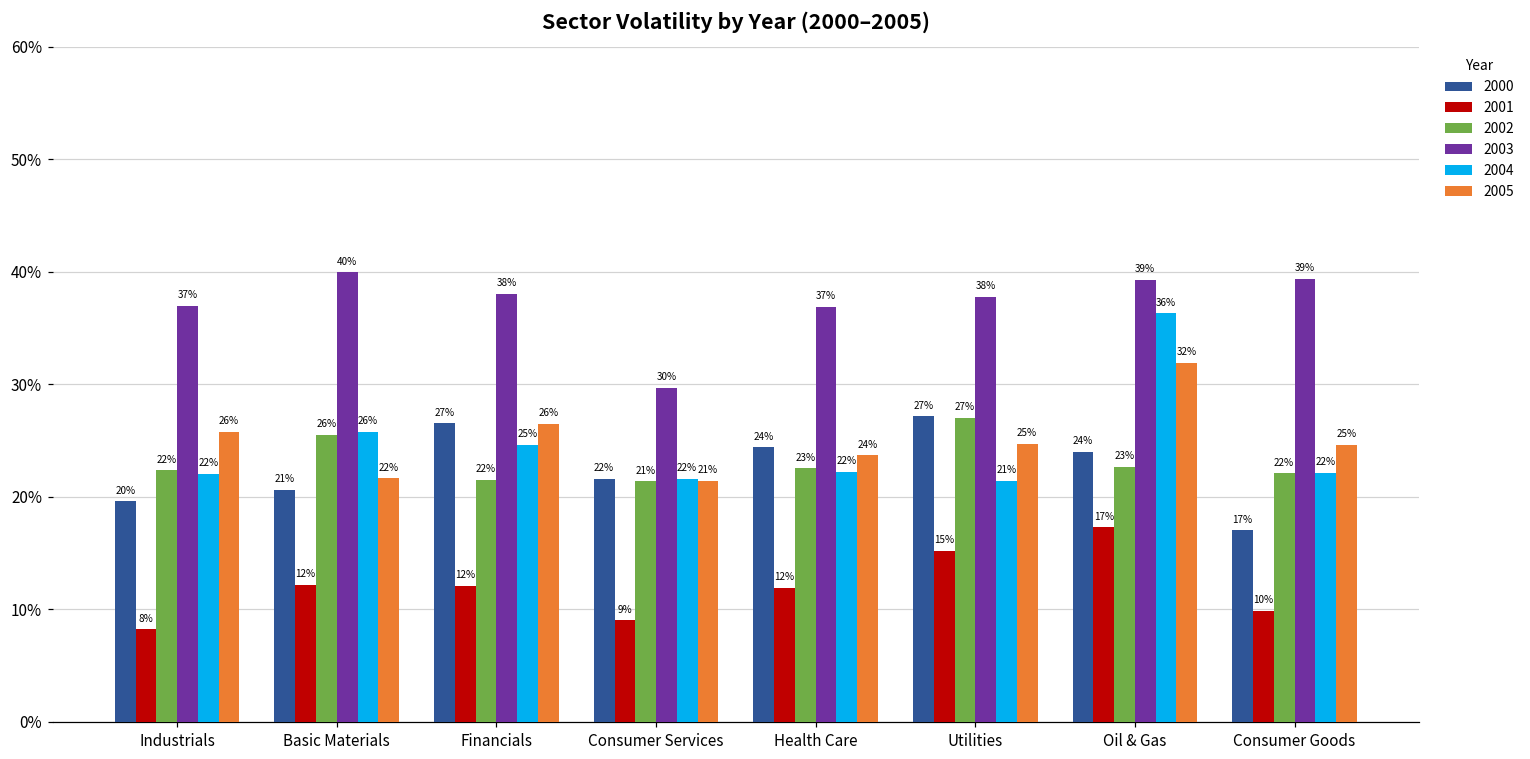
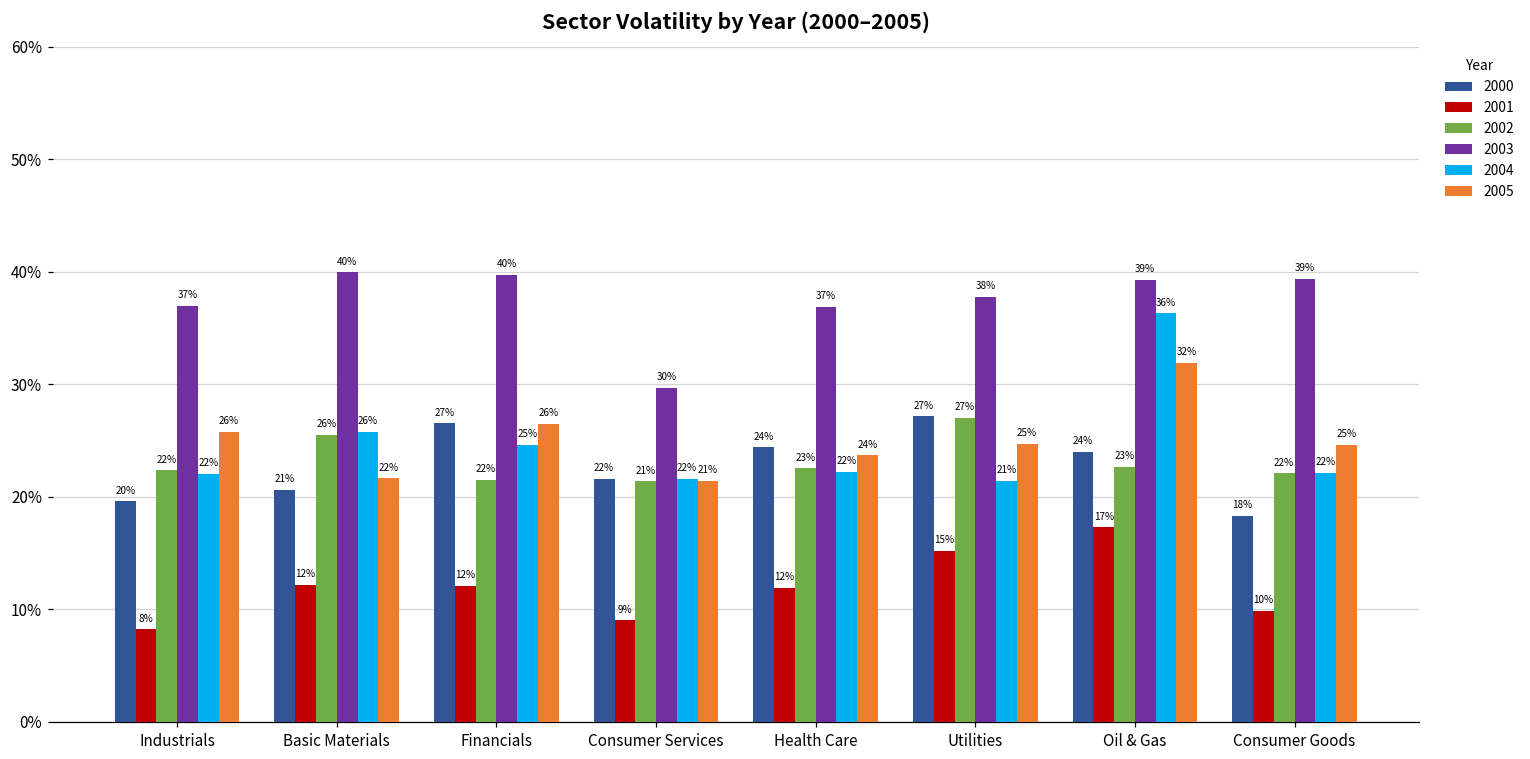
  {
    "2000": {
      "Industrials": "20%",
      "Basic Materials": "21%",
      "Financials": "27%",
      "Consumer Services": "22%",
      "Health Care": "24%",
      "Utilities": "27%",
      "Oil & Gas": "24%",
-     "Consumer Goods": "17%"
+     "Consumer Goods": "18%"
    },
    "2001": {
      "Industrials": "8%",
      "Basic Materials": "12%",
      "Financials": "12%",
      "Consumer Services": "9%",
      "Health Care": "12%",
      "Utilities": "15%",
      "Oil & Gas": "17%",
      "Consumer Goods": "10%"
    },
    "2002": {
      "Industrials": "22%",
      "Basic Materials": "26%",
      "Financials": "22%",
      "Consumer Services": "21%",
      "Health Care": "23%",
      "Utilities": "27%",
      "Oil & Gas": "23%",
      "Consumer Goods": "22%"
    },
    "2003": {
      "Industrials": "37%",
      "Basic Materials": "40%",
-     "Financials": "38%",
+     "Financials": "40%",
      "Consumer Services": "30%",
      "Health Care": "37%",
      "Utilities": "38%",
      "Oil & Gas": "39%",
      "Consumer Goods": "39%"
    },
    "2004": {
      "Industrials": "22%",
      "Basic Materials": "26%",
      "Financials": "25%",
      "Consumer Services": "22%",
      "Health Care": "22%",
      "Utilities": "21%",
      "Oil & Gas": "36%",
      "Consumer Goods": "22%"
    },
    "2005": {
      "Industrials": "26%",
      "Basic Materials": "22%",
      "Financials": "26%",
      "Consumer Services": "21%",
      "Health Care": "24%",
      "Utilities": "25%",
      "Oil & Gas": "32%",
      "Consumer Goods": "25%"
    }
  }
